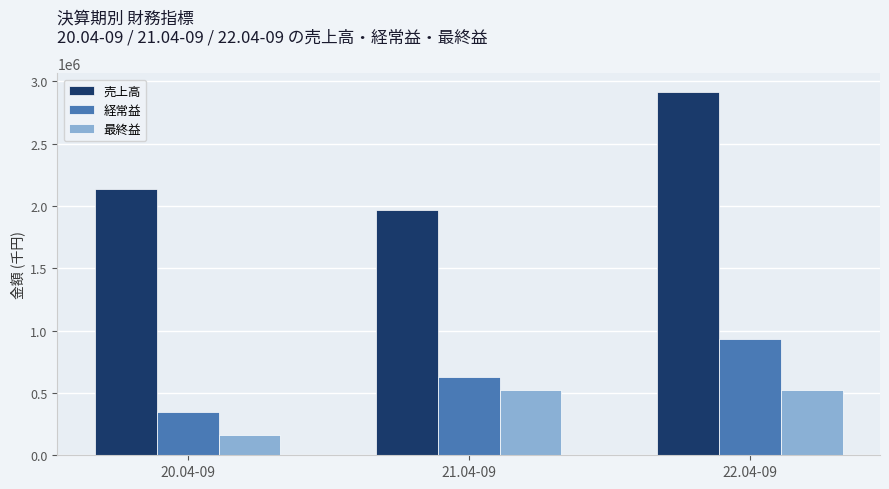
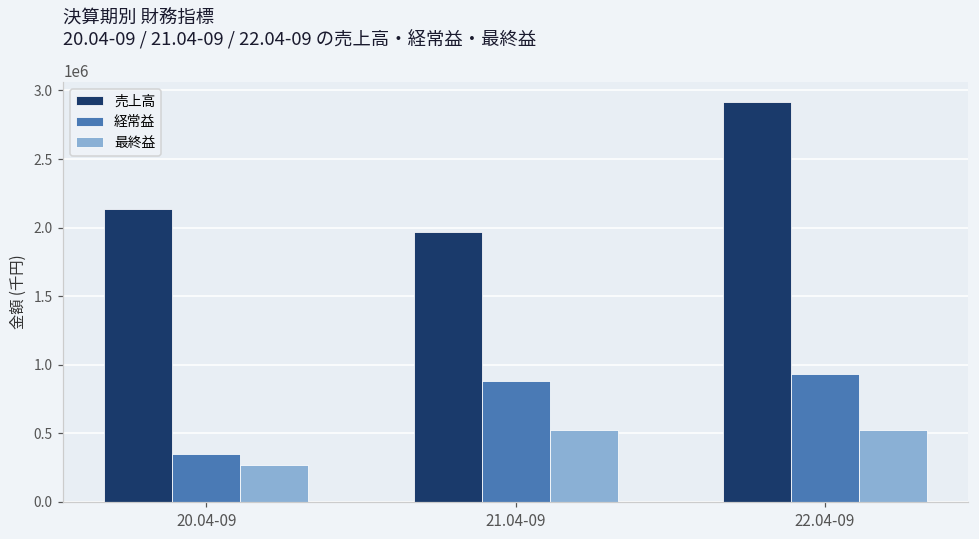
  {
    "売上高": {
      "20.04-09": 2140000,
      "21.04-09": 1970000,
      "22.04-09": 2920000
    },
    "経常益": {
      "20.04-09": 350000,
-     "21.04-09": 630000,
+     "21.04-09": 880000,
      "22.04-09": 930000
    },
    "最終益": {
-     "20.04-09": 160000,
+     "20.04-09": 270000,
      "21.04-09": 530000,
      "22.04-09": 530000
    }
  }
